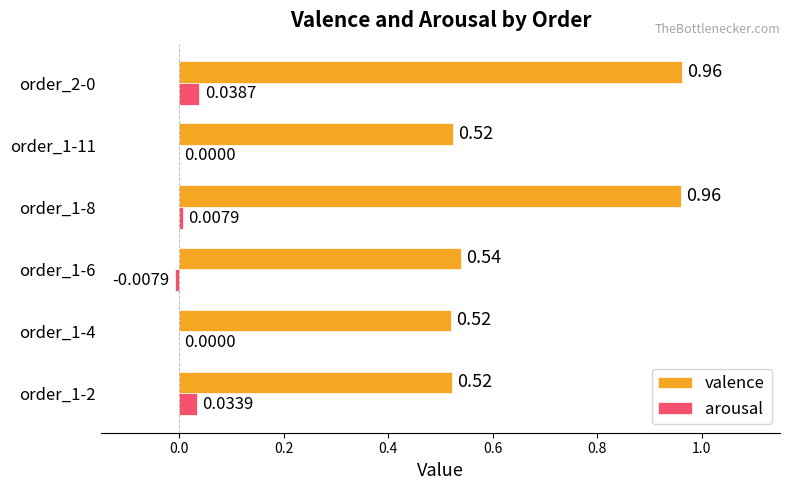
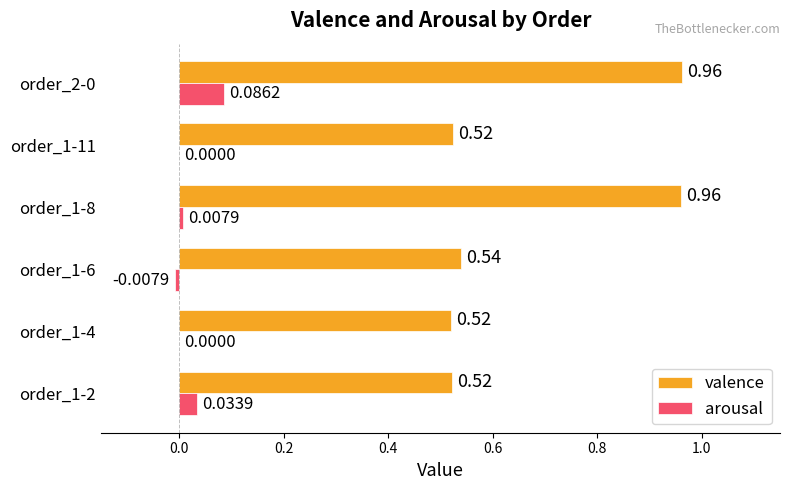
  {
    "valence": {
      "order_2-0": 0.96,
      "order_1-11": 0.52,
      "order_1-8": 0.96,
      "order_1-6": 0.54,
      "order_1-4": 0.52,
      "order_1-2": 0.52
    },
    "arousal": {
-     "order_2-0": 0.0387,
+     "order_2-0": 0.0862,
      "order_1-11": 0.0000,
      "order_1-8": 0.0079,
      "order_1-6": -0.0079,
      "order_1-4": 0.0000,
      "order_1-2": 0.0339
    }
  }
